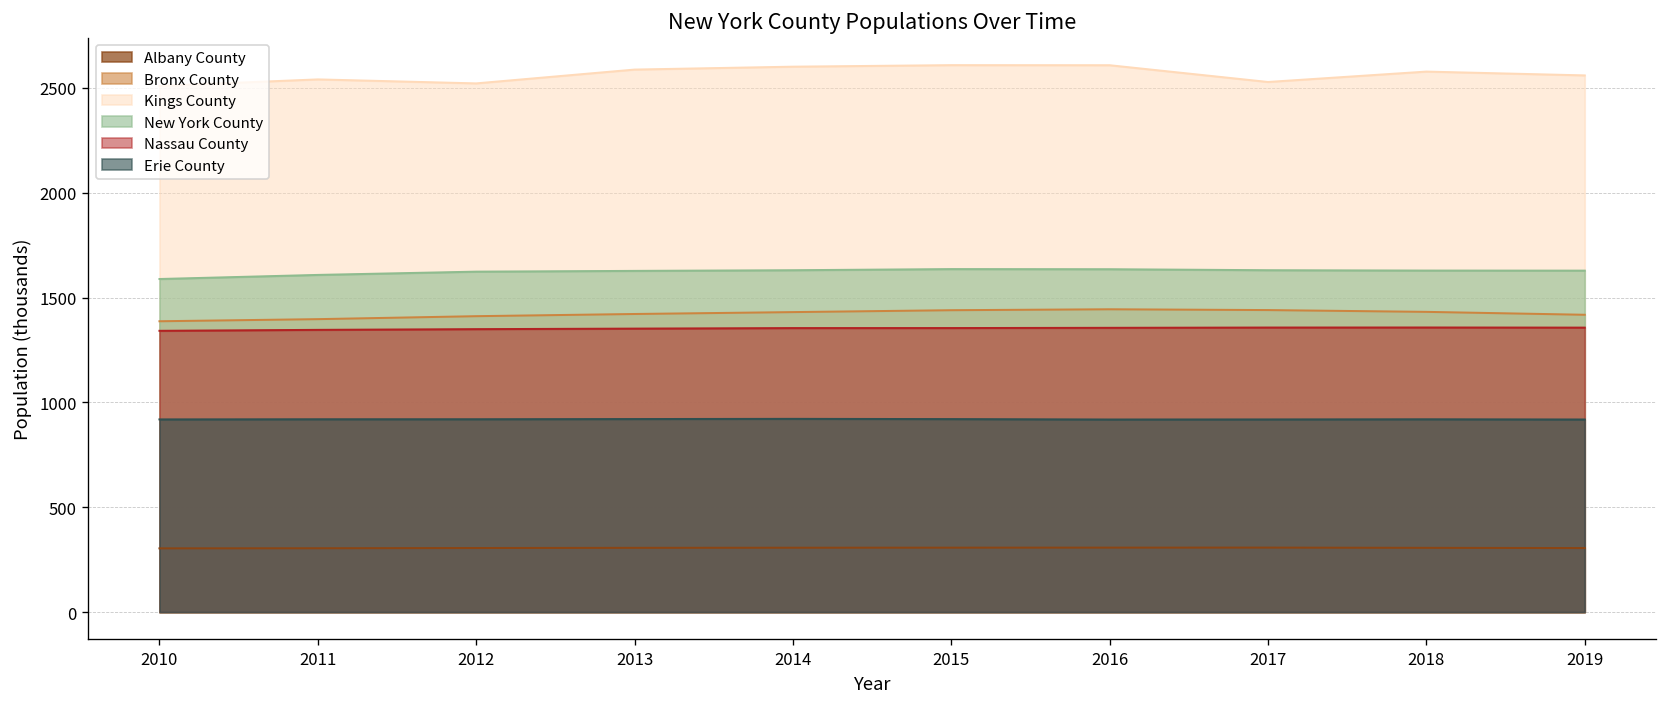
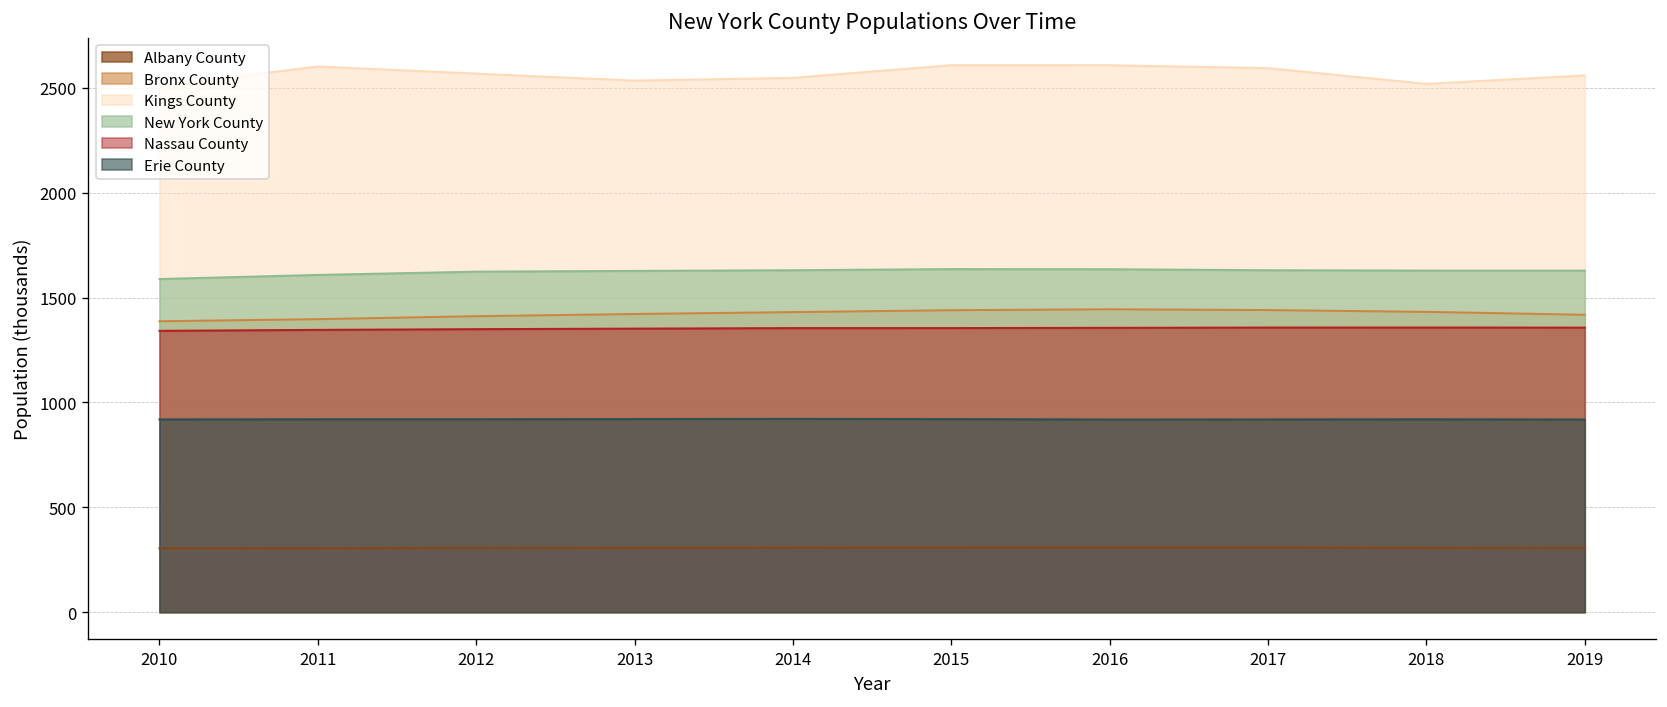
  {
    "Kings County": {
-     "2011": 2540,
-     "2012": 2520,
-     "2013": 2590,
-     "2014": 2600,
+     "2011": 2600,
+     "2012": 2570,
+     "2013": 2540,
+     "2014": 2550,
      "2015": 2610,
      "2016": 2610,
-     "2017": 2530,
-     "2018": 2580,
+     "2017": 2590,
+     "2018": 2520,
      "2019": 2560
    },
    "New York County": {
      "2010": 1590,
      "2011": 1610,
      "2012": 1620,
      "2013": 1630,
      "2014": 1630,
      "2015": 1640,
      "2016": 1640,
      "2017": 1630,
      "2018": 1630,
      "2019": 1630
    },
    "Erie County": {
      "2010": 920,
      "2011": 920,
      "2012": 920,
      "2013": 920,
      "2014": 920,
      "2015": 920,
      "2016": 920,
      "2017": 920,
      "2018": 920,
      "2019": 920
    }
  }
